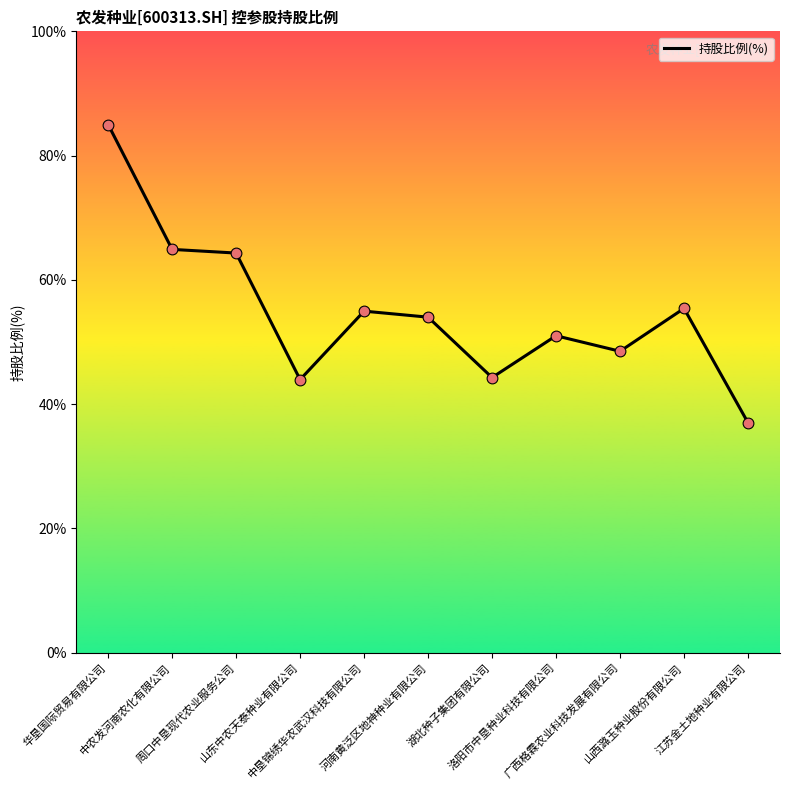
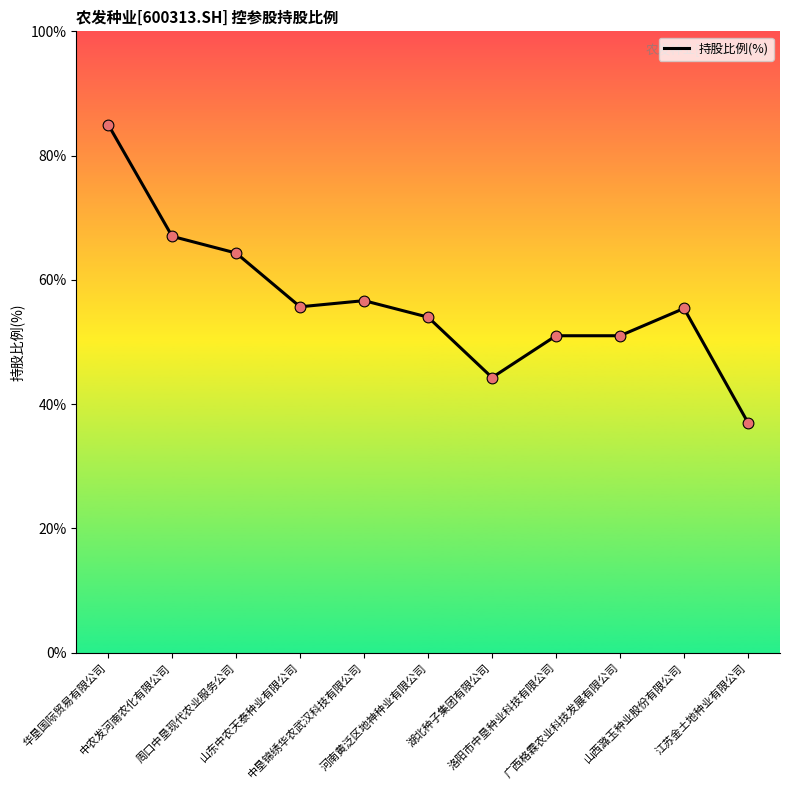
  {
    "华垦国际贸易有限公司": "85%",
-   "中农发河南农化有限公司": "65%",
+   "中农发河南农化有限公司": "67%",
    "周口中垦现代农业服务公司": "64%",
-   "山东中农天泰种业有限公司": "44%",
-   "中垦锦绣华农武汉科技有限公司": "55%",
+   "山东中农天泰种业有限公司": "56%",
+   "中垦锦绣华农武汉科技有限公司": "57%",
    "河南黄泛区地神种业有限公司": "54%",
    "湖北种子集团有限公司": "44%",
    "洛阳市中垦种业科技有限公司": "51%",
-   "广西格霖农业科技发展有限公司": "49%",
+   "广西格霖农业科技发展有限公司": "51%",
    "山西潞玉种业股份有限公司": "55%",
    "江苏金土地种业有限公司": "37%"
  }
